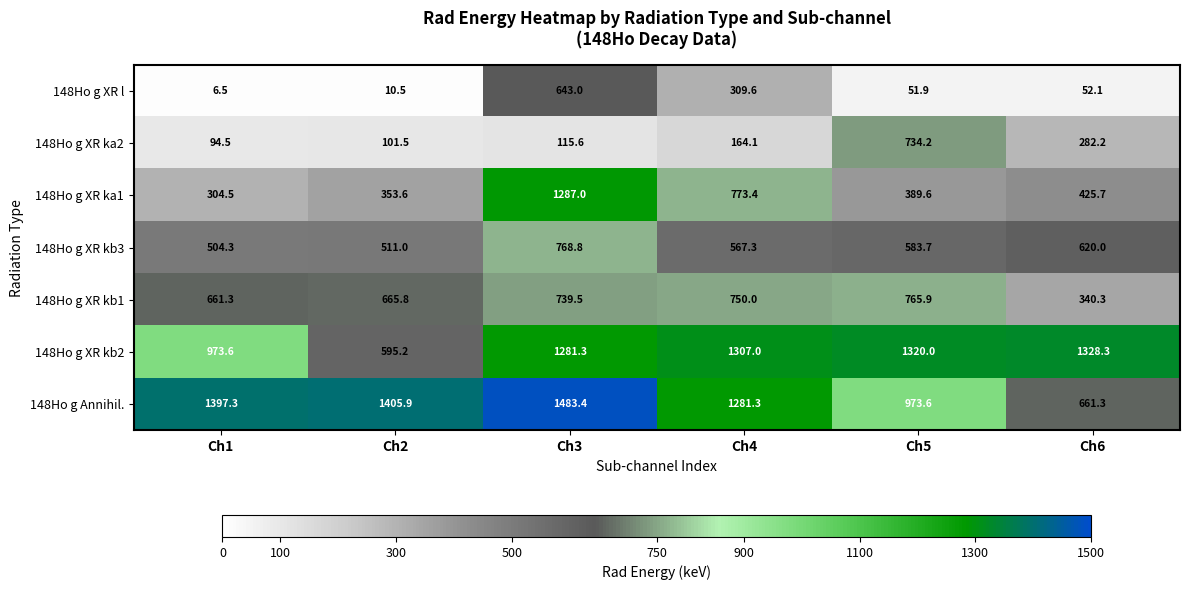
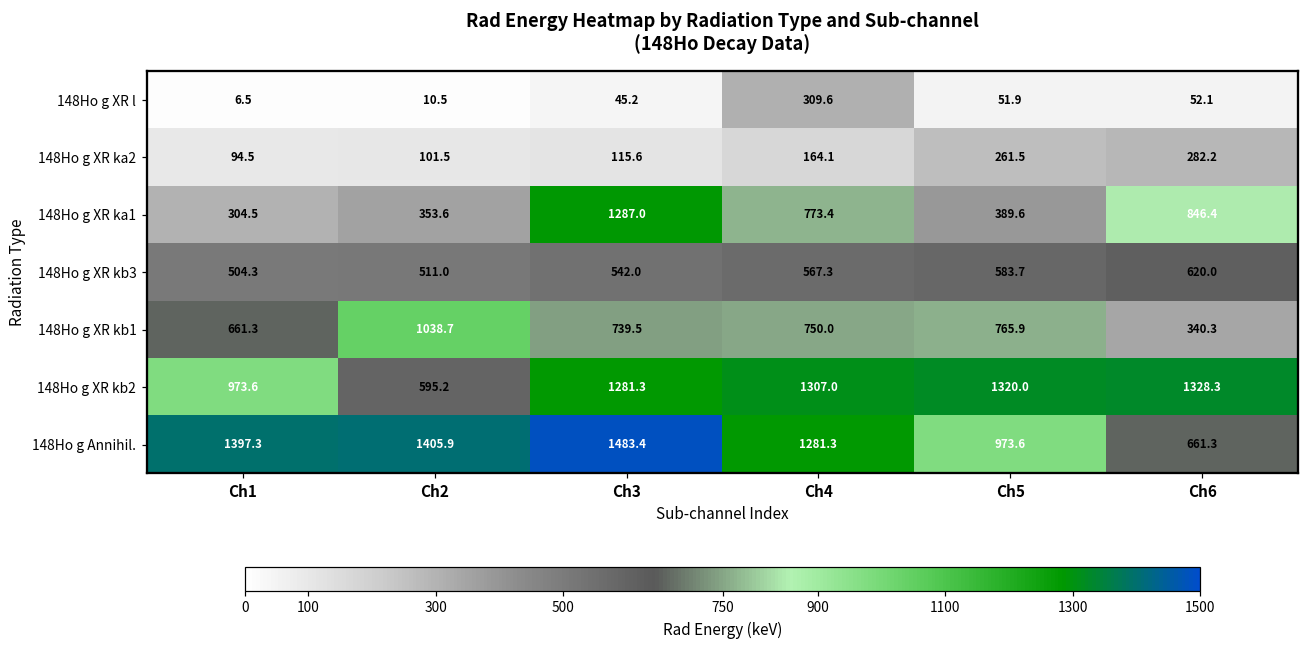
  {
    "148Ho g XR l": {
      "Ch1": 6.5,
      "Ch2": 10.5,
-     "Ch3": 643.0,
+     "Ch3": 45.2,
      "Ch4": 309.6,
      "Ch5": 51.9,
      "Ch6": 52.1
    },
    "148Ho g XR ka2": {
      "Ch1": 94.5,
      "Ch2": 101.5,
      "Ch3": 115.6,
      "Ch4": 164.1,
-     "Ch5": 734.2,
+     "Ch5": 261.5,
      "Ch6": 282.2
    },
    "148Ho g XR ka1": {
      "Ch1": 304.5,
      "Ch2": 353.6,
      "Ch3": 1287.0,
      "Ch4": 773.4,
      "Ch5": 389.6,
-     "Ch6": 425.7
+     "Ch6": 846.4
    },
    "148Ho g XR kb3": {
      "Ch1": 504.3,
      "Ch2": 511.0,
-     "Ch3": 768.8,
+     "Ch3": 542.0,
      "Ch4": 567.3,
      "Ch5": 583.7,
      "Ch6": 620.0
    },
    "148Ho g XR kb1": {
      "Ch1": 661.3,
-     "Ch2": 665.8,
+     "Ch2": 1038.7,
      "Ch3": 739.5,
      "Ch4": 750.0,
      "Ch5": 765.9,
      "Ch6": 340.3
    },
    "148Ho g XR kb2": {
      "Ch1": 973.6,
      "Ch2": 595.2,
      "Ch3": 1281.3,
      "Ch4": 1307.0,
      "Ch5": 1320.0,
      "Ch6": 1328.3
    },
    "148Ho g Annihil.": {
      "Ch1": 1397.3,
      "Ch2": 1405.9,
      "Ch3": 1483.4,
      "Ch4": 1281.3,
      "Ch5": 973.6,
      "Ch6": 661.3
    }
  }
